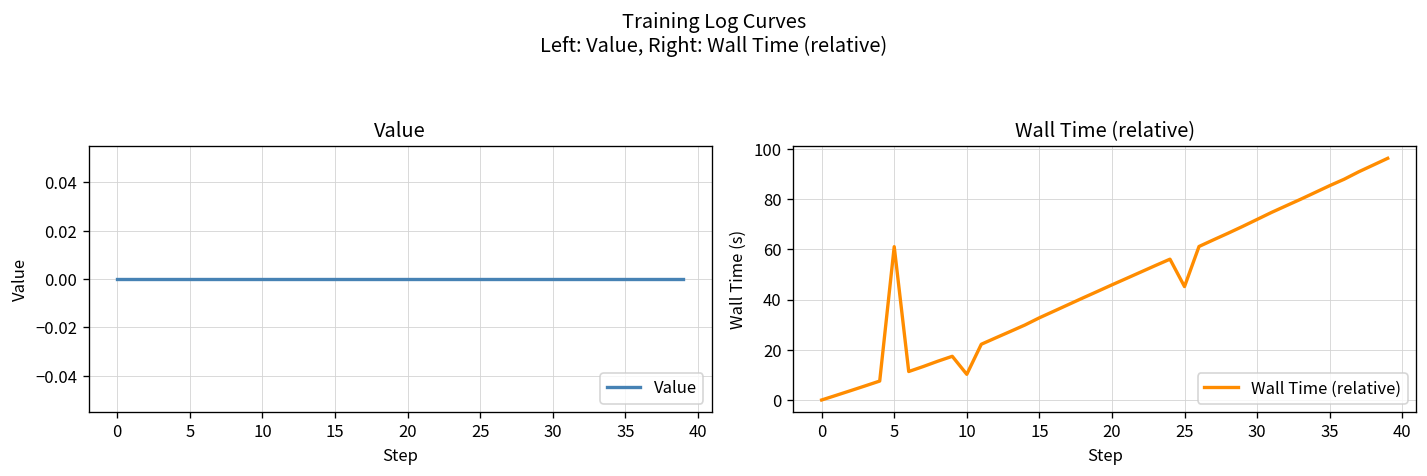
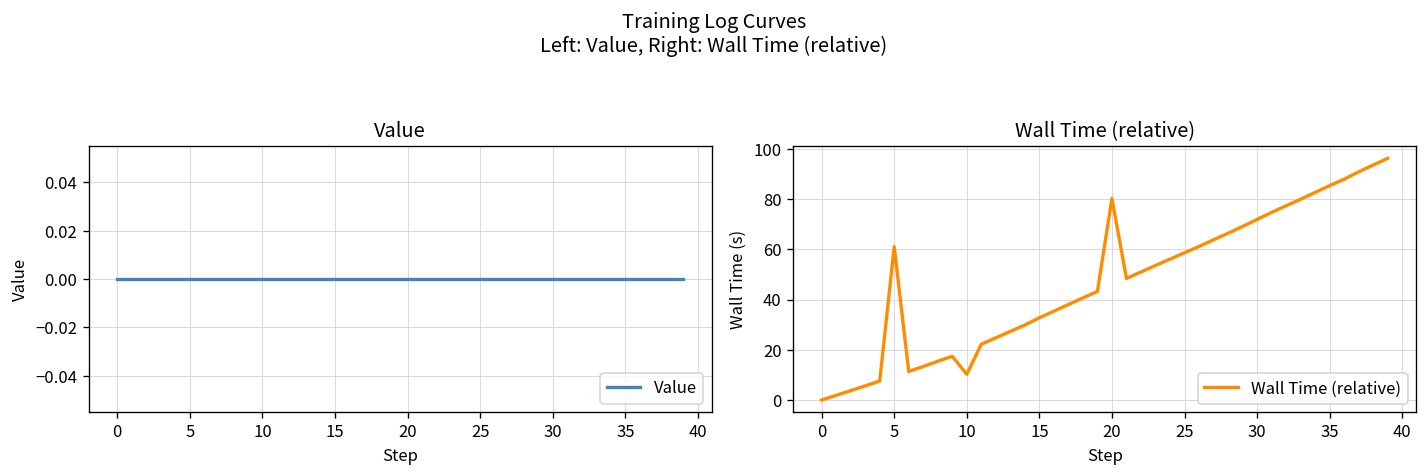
  {
    "Value": {
      "0": 0.000,
      "5": 0.000,
      "10": 0.000,
      "15": 0.000,
      "20": 0.000,
      "25": 0.000,
      "30": 0.000,
      "35": 0.000
    },
    "Wall Time (relative)": {
      "0": 0,
      "5": 61,
      "10": 10,
      "15": 33,
-     "20": 46,
-     "25": 45,
+     "20": 80,
+     "25": 59,
      "30": 72,
      "35": 85
    }
  }
